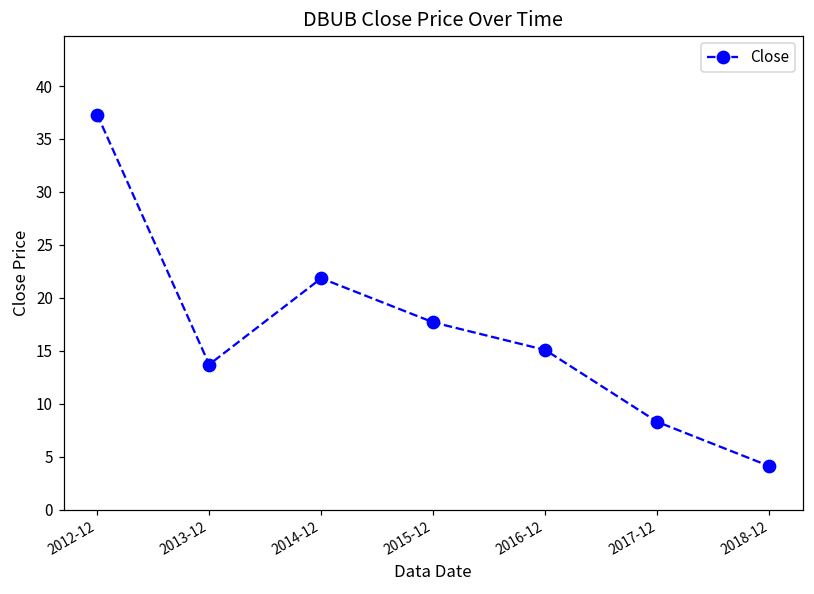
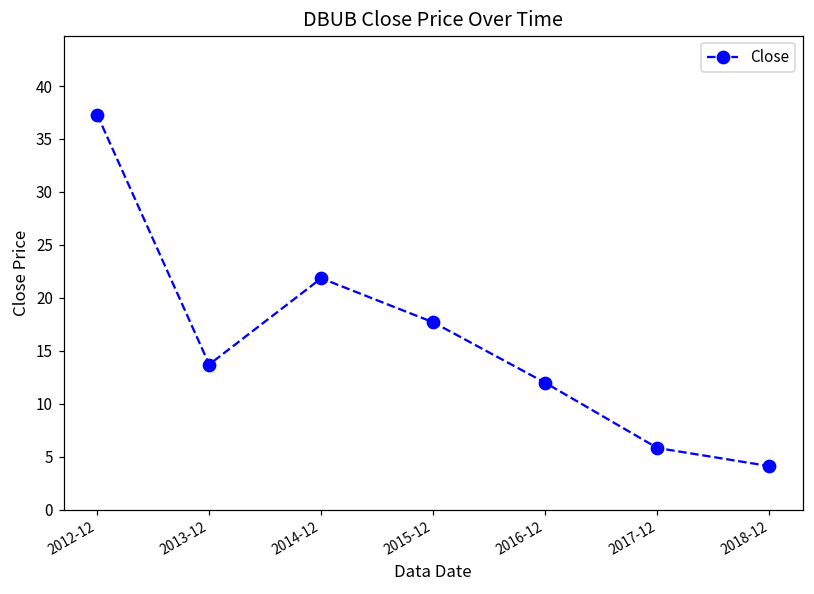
  {
    "2012-12": 37,
    "2013-12": 14,
    "2014-12": 22,
    "2015-12": 18,
-   "2016-12": 15,
-   "2017-12": 8,
+   "2016-12": 12,
+   "2017-12": 6,
    "2018-12": 4
  }
